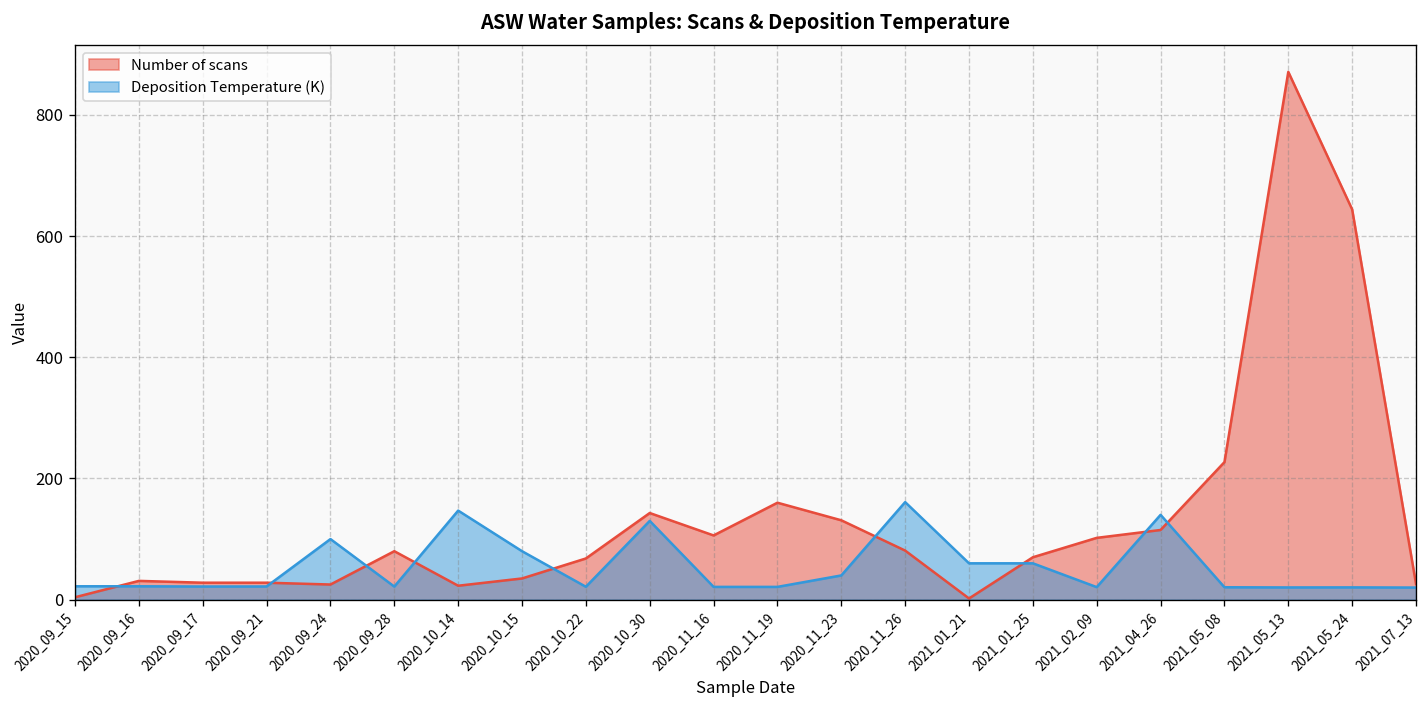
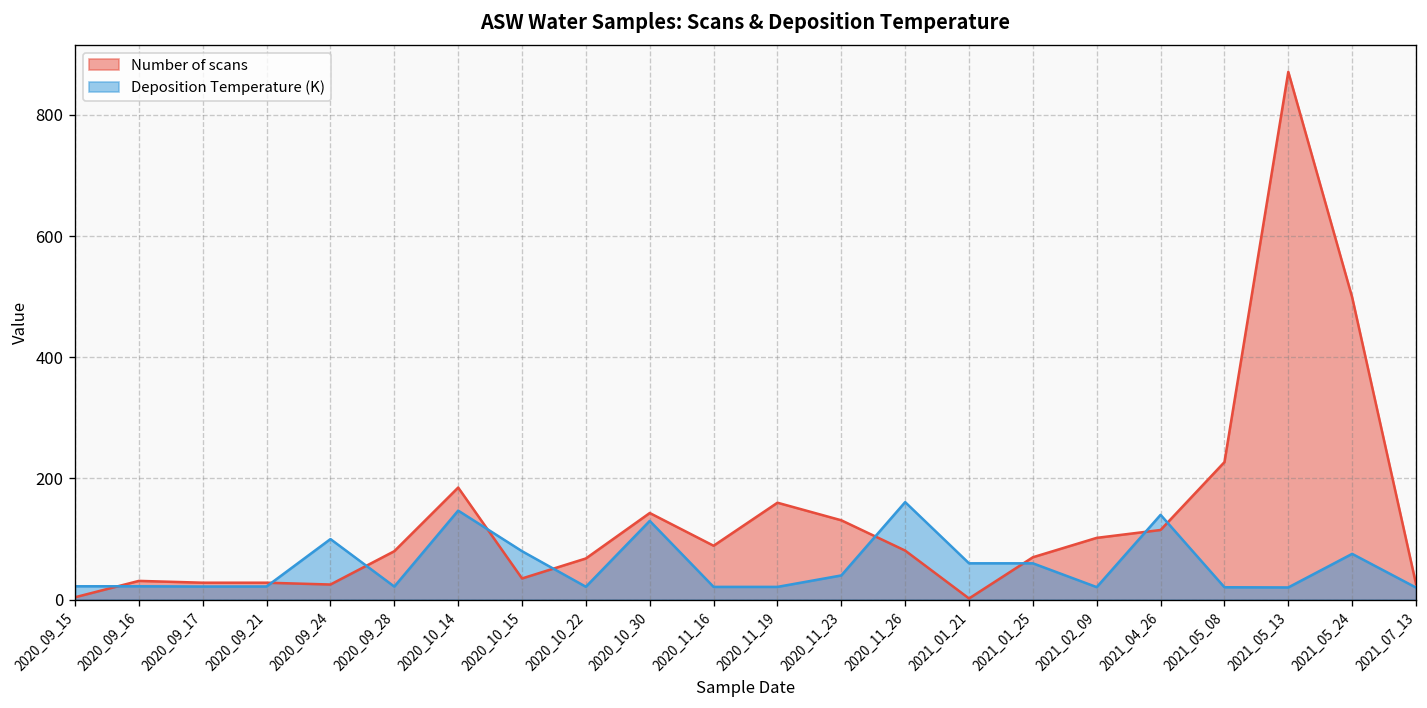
  {
    "Number of scans": {
      "2020_09_15": 0,
      "2020_09_16": 30,
      "2020_09_17": 30,
      "2020_09_21": 30,
      "2020_09_24": 30,
      "2020_09_28": 80,
-     "2020_10_14": 20,
+     "2020_10_14": 190,
      "2020_10_15": 40,
      "2020_10_22": 70,
      "2020_10_30": 140,
-     "2020_11_16": 110,
+     "2020_11_16": 90,
      "2020_11_19": 160,
      "2020_11_23": 130,
      "2020_11_26": 80,
      "2021_01_21": 0,
      "2021_01_25": 70,
      "2021_02_09": 100,
      "2021_04_26": 120,
      "2021_05_08": 230,
      "2021_05_13": 870,
-     "2021_05_24": 640,
+     "2021_05_24": 500,
      "2021_07_13": 30
    },
    "Deposition Temperature (K)": {
      "2020_09_15": 20,
      "2020_09_16": 20,
      "2020_09_17": 20,
      "2020_09_21": 20,
      "2020_09_24": 100,
      "2020_09_28": 20,
      "2020_10_14": 150,
      "2020_10_15": 80,
      "2020_10_22": 20,
      "2020_10_30": 130,
      "2020_11_16": 20,
      "2020_11_19": 20,
      "2020_11_23": 40,
      "2020_11_26": 160,
      "2021_01_21": 60,
      "2021_01_25": 60,
      "2021_02_09": 20,
      "2021_04_26": 140,
      "2021_05_08": 20,
      "2021_05_13": 20,
-     "2021_05_24": 20,
+     "2021_05_24": 80,
      "2021_07_13": 20
    }
  }
